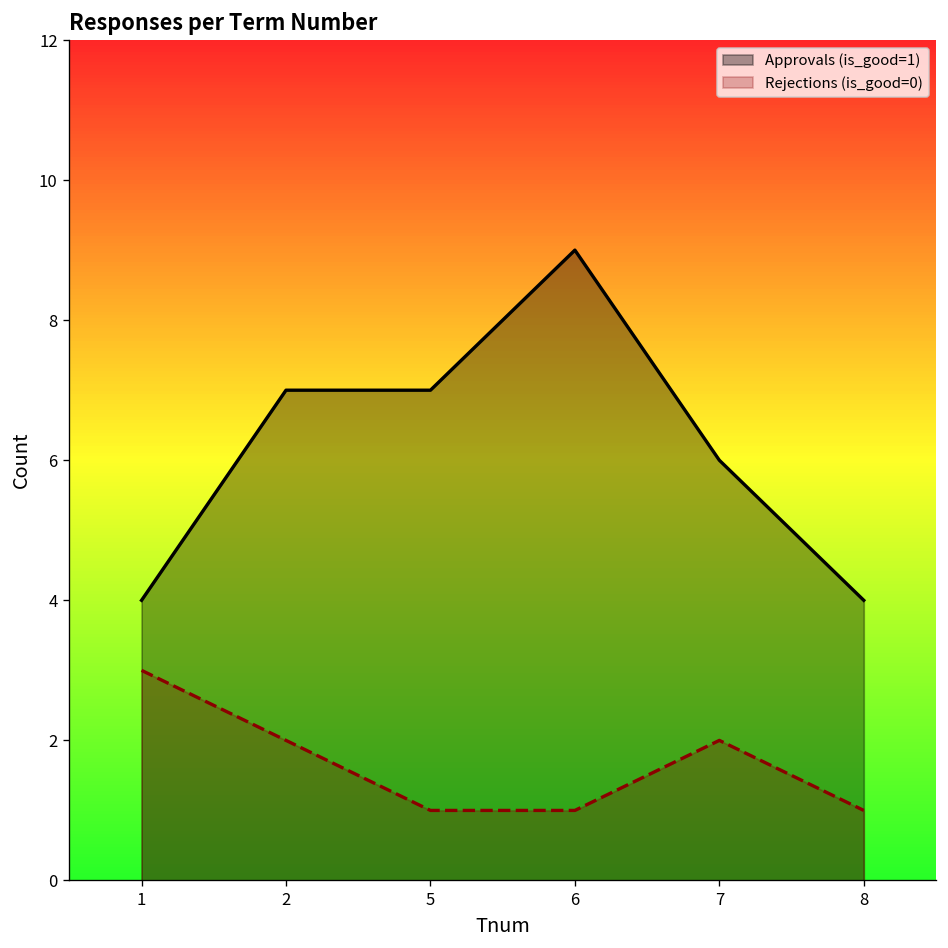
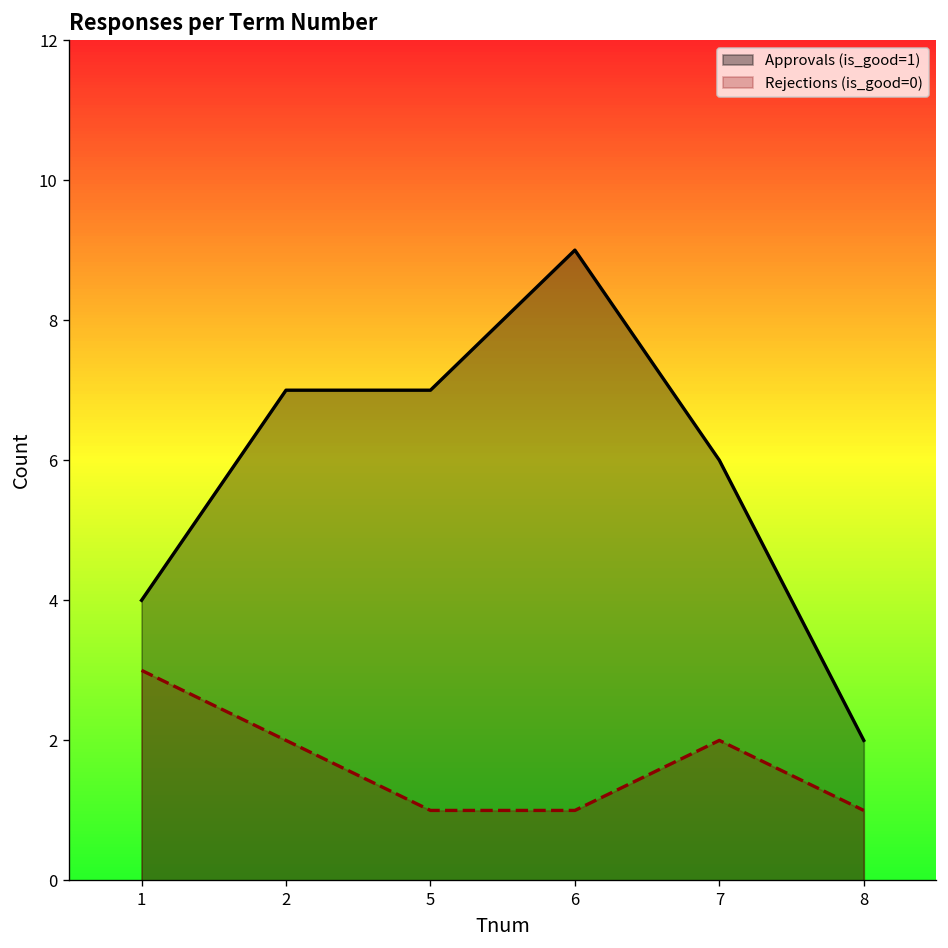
  {
    "Approvals (is_good=1)": {
      "1": 4,
      "2": 7,
      "5": 7,
      "6": 9,
      "7": 6,
-     "8": 4
+     "8": 2
    },
    "Rejections (is_good=0)": {
      "1": 3,
      "2": 2,
      "5": 1,
      "6": 1,
      "7": 2,
      "8": 1
    }
  }
